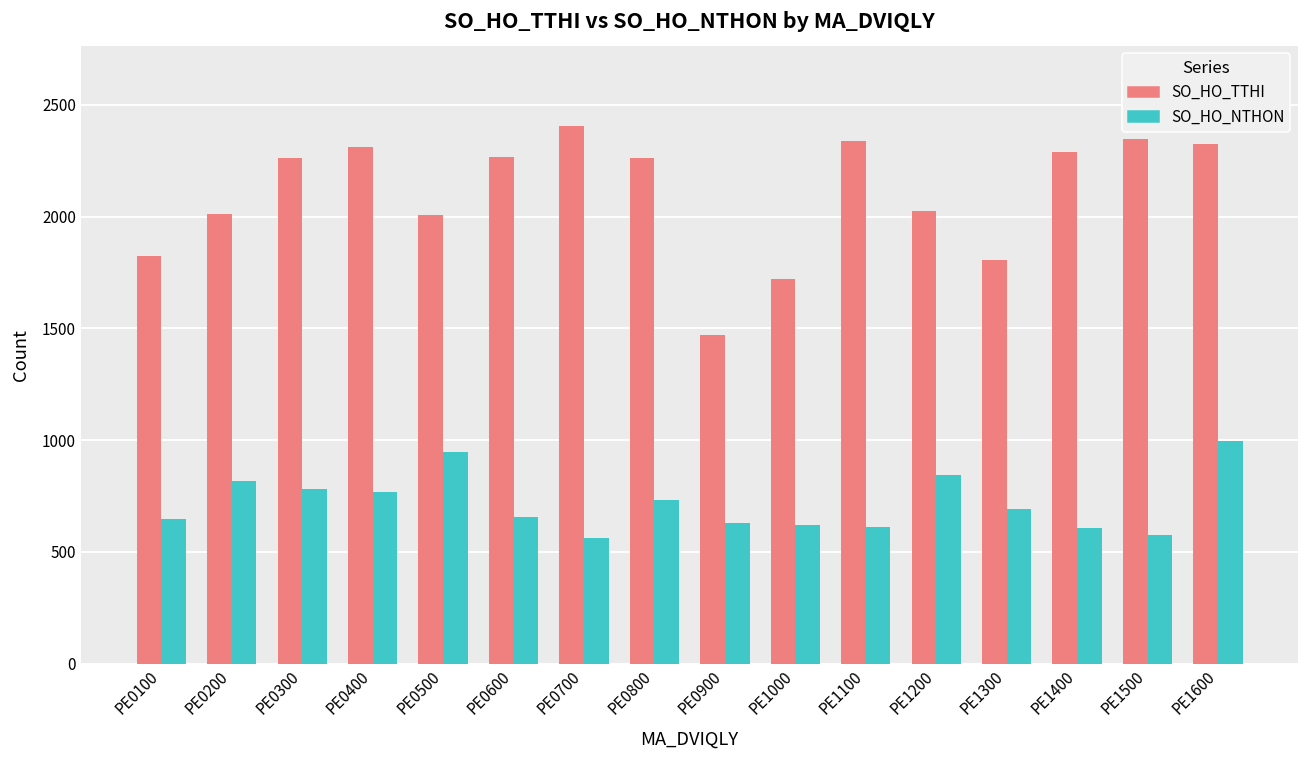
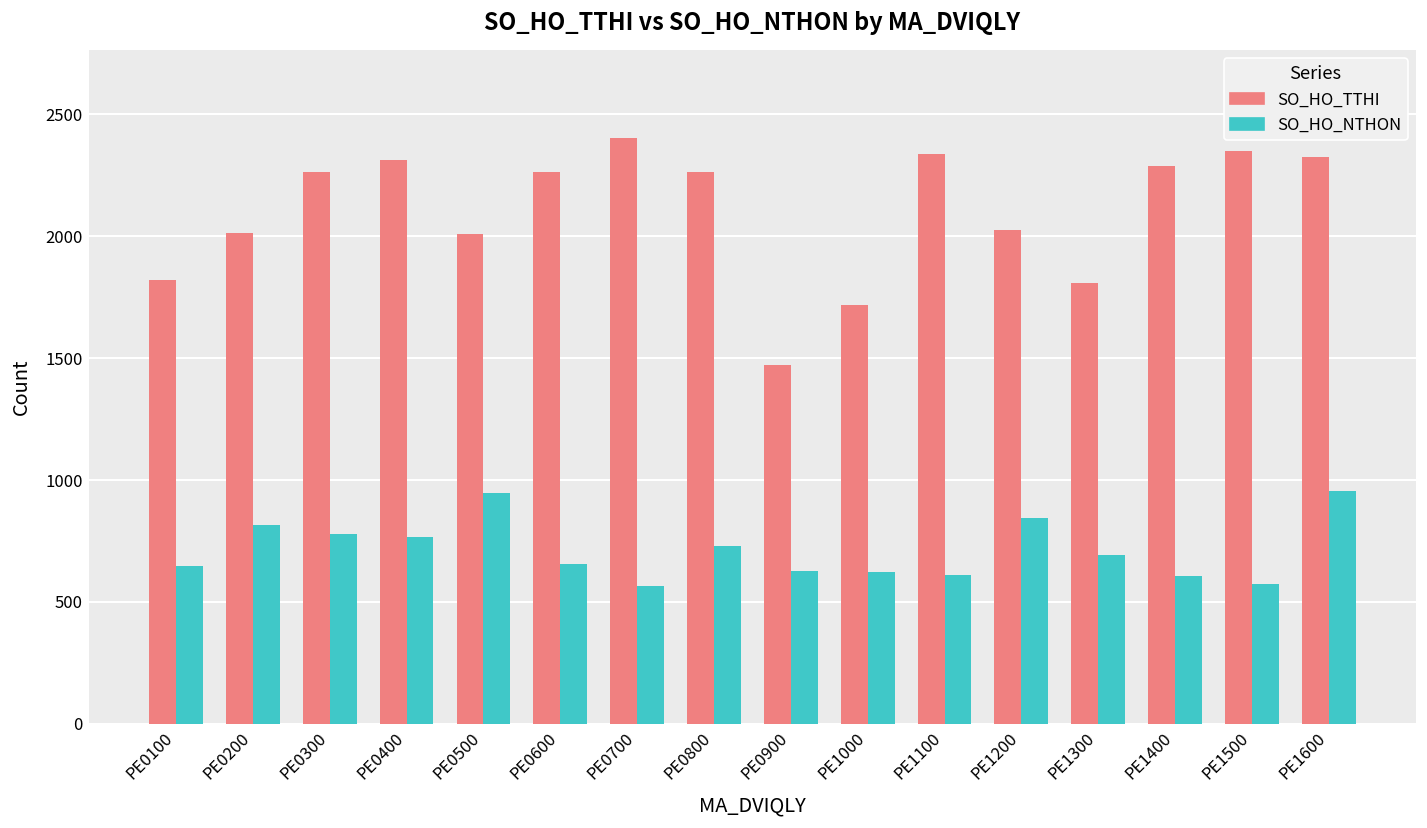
  {
    "SO_HO_TTHI": {
      "PE0100": 1820,
      "PE0200": 2010,
      "PE0300": 2260,
      "PE0400": 2310,
      "PE0500": 2010,
      "PE0600": 2260,
      "PE0700": 2400,
      "PE0800": 2260,
      "PE0900": 1470,
      "PE1000": 1720,
      "PE1100": 2340,
      "PE1200": 2030,
      "PE1300": 1810,
      "PE1400": 2290,
      "PE1500": 2350,
      "PE1600": 2330
    },
    "SO_HO_NTHON": {
      "PE0100": 650,
      "PE0200": 820,
      "PE0300": 780,
      "PE0400": 770,
      "PE0500": 950,
      "PE0600": 650,
      "PE0700": 560,
      "PE0800": 730,
      "PE0900": 630,
      "PE1000": 620,
      "PE1100": 610,
      "PE1200": 840,
      "PE1300": 690,
      "PE1400": 610,
      "PE1500": 580,
-     "PE1600": 1000
+     "PE1600": 960
    }
  }
